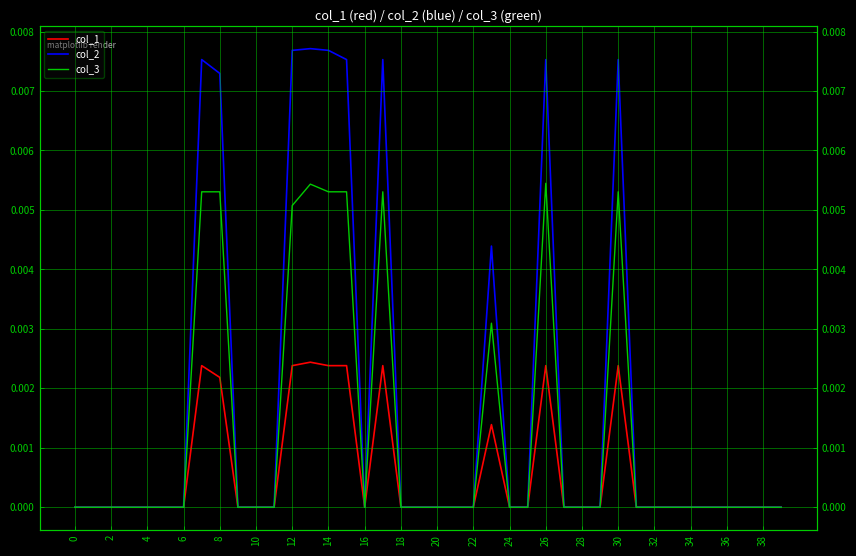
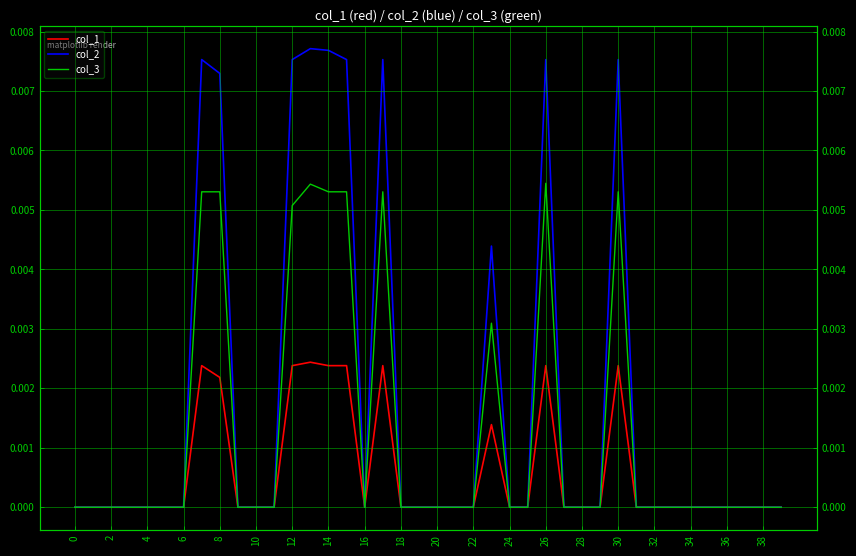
  {
    "col_1": {
      "8": 0.0022,
      "12": 0.0024,
      "14": 0.0024,
      "26": 0.0024,
      "30": 0.0024
    },
    "col_2": {
      "8": 0.0073,
-     "12": 0.0077,
+     "12": 0.0075,
      "14": 0.0077,
      "26": 0.0075,
      "30": 0.0075
    },
    "col_3": {
      "8": 0.0053,
      "12": 0.0051,
      "14": 0.0053,
      "26": 0.0054,
      "30": 0.0053
    }
  }
